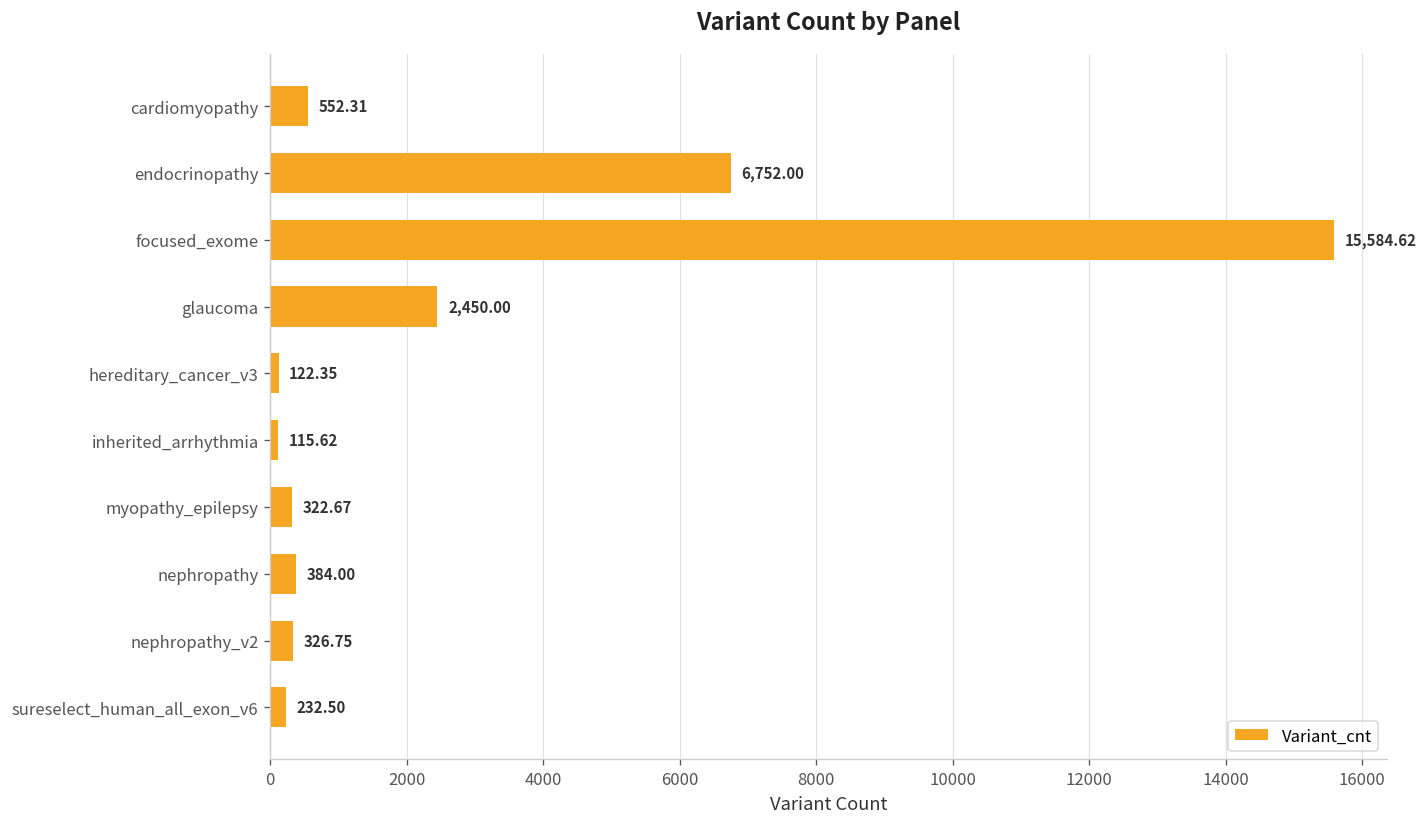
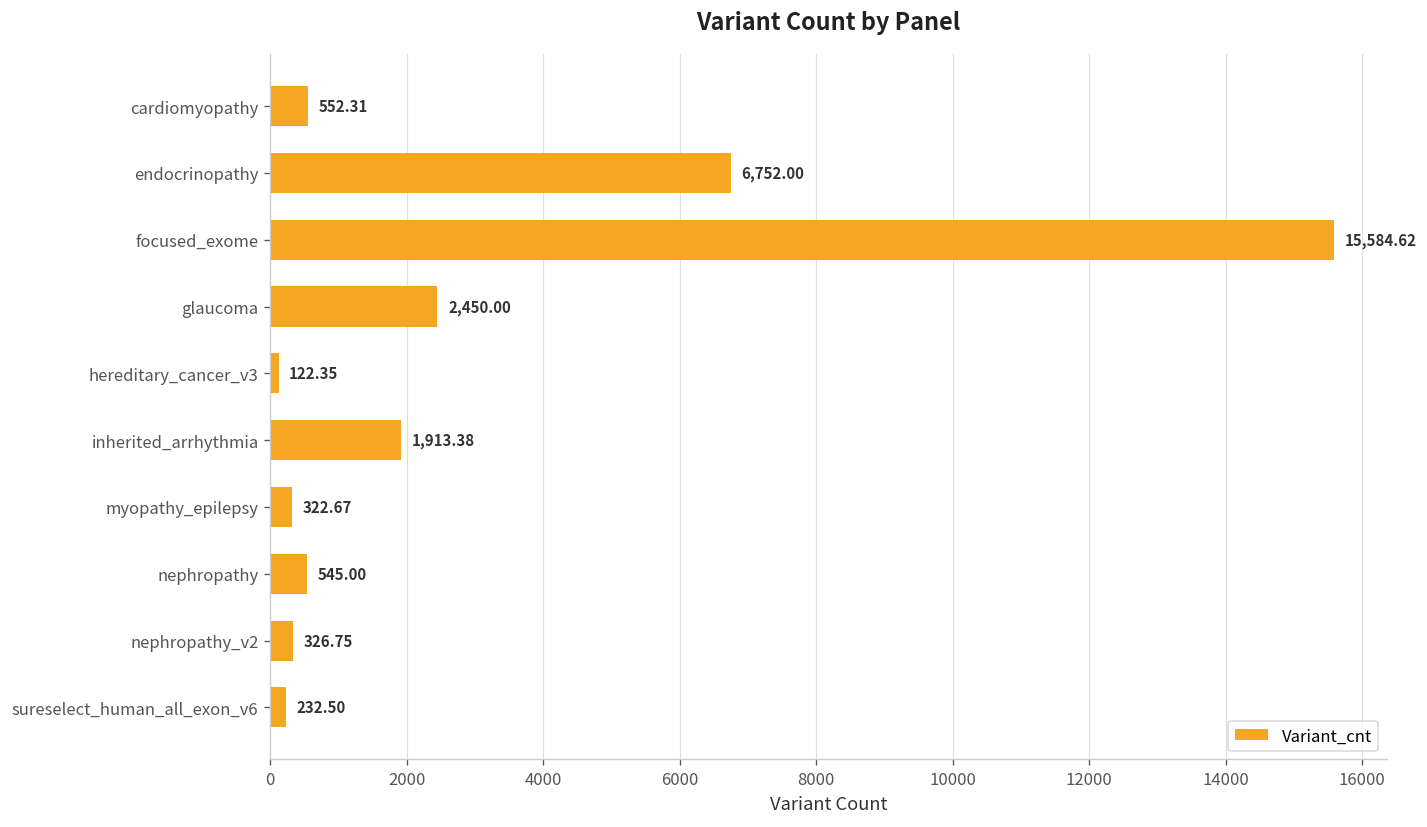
  {
    "cardiomyopathy": "552.31",
    "endocrinopathy": "6,752.00",
    "focused_exome": "15,584.62",
    "glaucoma": "2,450.00",
    "hereditary_cancer_v3": "122.35",
-   "inherited_arrhythmia": "115.62",
+   "inherited_arrhythmia": "1,913.38",
    "myopathy_epilepsy": "322.67",
-   "nephropathy": "384.00",
+   "nephropathy": "545.00",
    "nephropathy_v2": "326.75",
    "sureselect_human_all_exon_v6": "232.50"
  }
